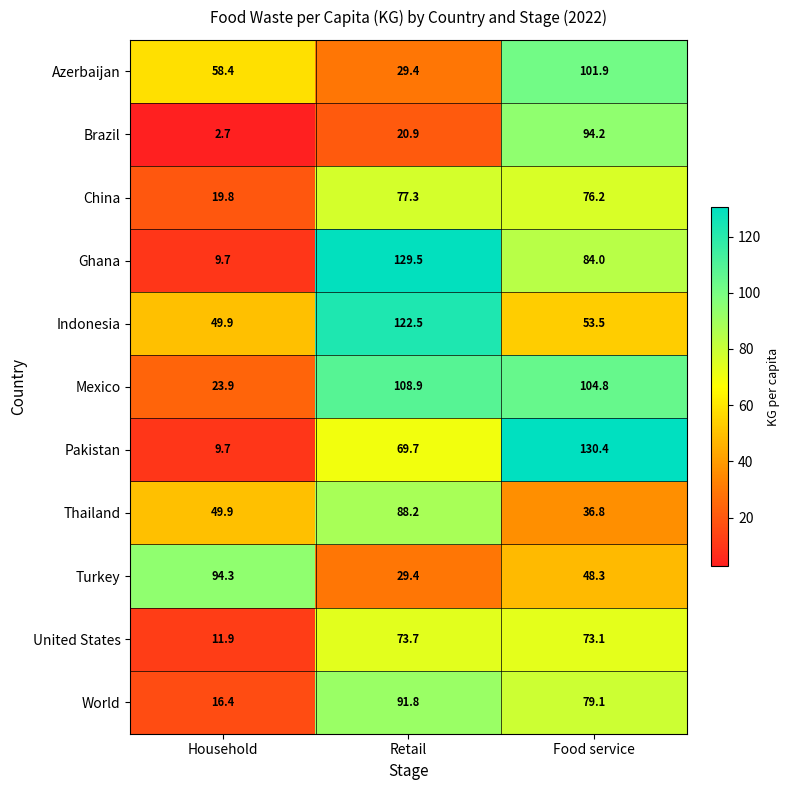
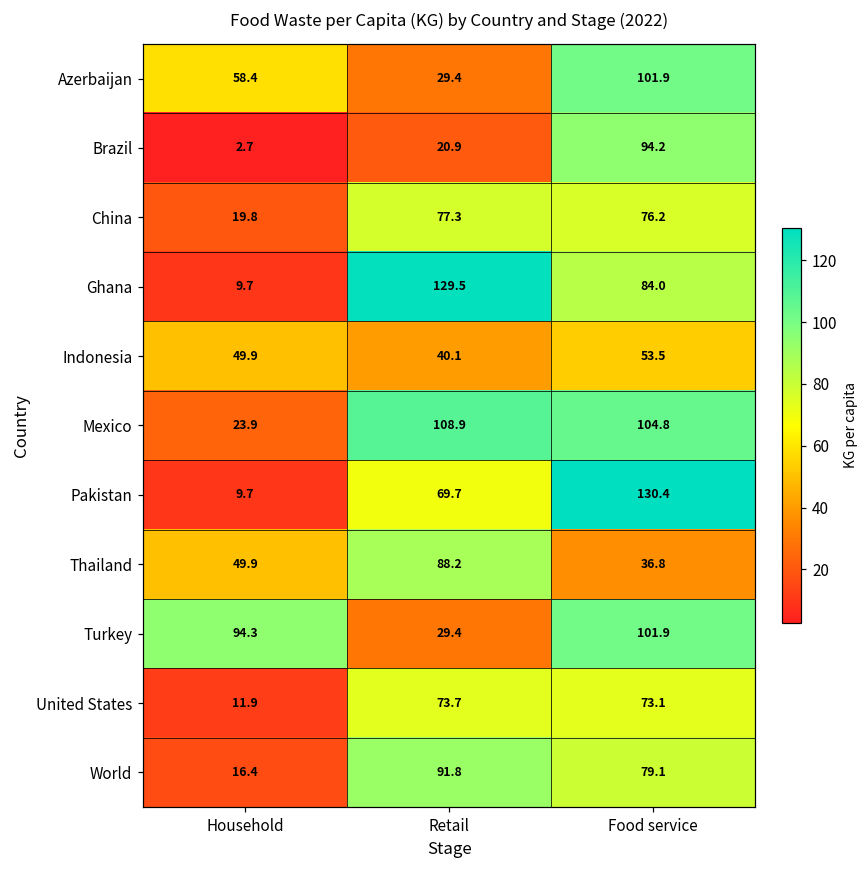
  {
    "Azerbaijan": {
      "Household": 58.4,
      "Retail": 29.4,
      "Food service": 101.9
    },
    "Brazil": {
      "Household": 2.7,
      "Retail": 20.9,
      "Food service": 94.2
    },
    "China": {
      "Household": 19.8,
      "Retail": 77.3,
      "Food service": 76.2
    },
    "Ghana": {
      "Household": 9.7,
      "Retail": 129.5,
      "Food service": 84.0
    },
    "Indonesia": {
      "Household": 49.9,
-     "Retail": 122.5,
+     "Retail": 40.1,
      "Food service": 53.5
    },
    "Mexico": {
      "Household": 23.9,
      "Retail": 108.9,
      "Food service": 104.8
    },
    "Pakistan": {
      "Household": 9.7,
      "Retail": 69.7,
      "Food service": 130.4
    },
    "Thailand": {
      "Household": 49.9,
      "Retail": 88.2,
      "Food service": 36.8
    },
    "Turkey": {
      "Household": 94.3,
      "Retail": 29.4,
-     "Food service": 48.3
+     "Food service": 101.9
    },
    "United States": {
      "Household": 11.9,
      "Retail": 73.7,
      "Food service": 73.1
    },
    "World": {
      "Household": 16.4,
      "Retail": 91.8,
      "Food service": 79.1
    }
  }
